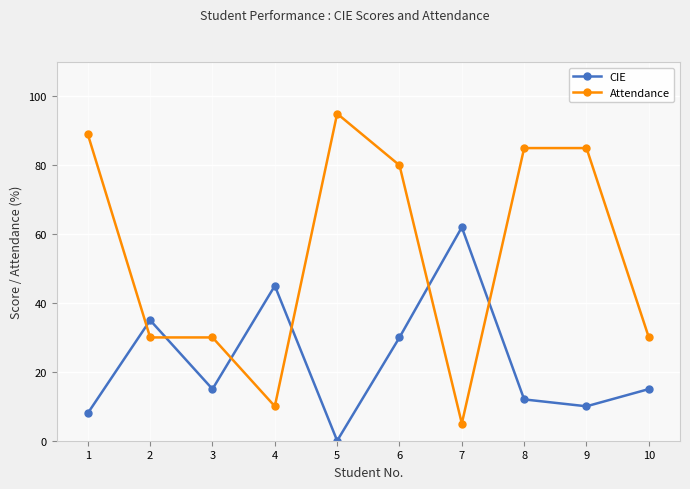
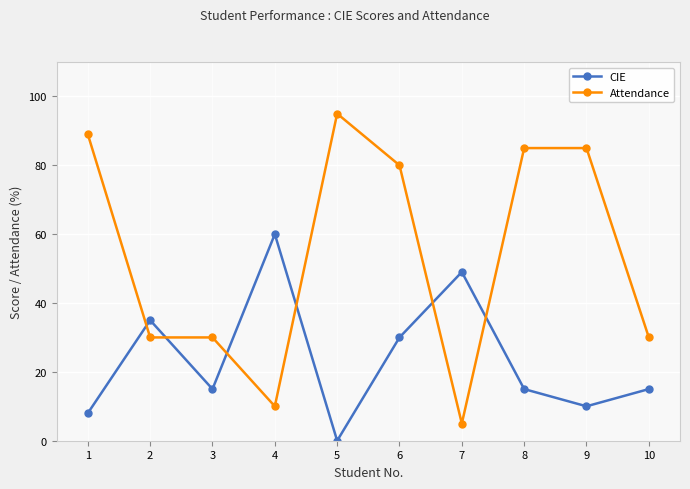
  {
    "CIE": {
      "1": 8,
      "2": 35,
      "3": 15,
-     "4": 45,
+     "4": 60,
      "5": 0,
      "6": 30,
-     "7": 62,
-     "8": 12,
+     "7": 49,
+     "8": 15,
      "9": 10,
      "10": 15
    },
    "Attendance": {
      "1": 89,
      "2": 30,
      "3": 30,
      "4": 10,
      "5": 95,
      "6": 80,
      "7": 5,
      "8": 85,
      "9": 85,
      "10": 30
    }
  }
